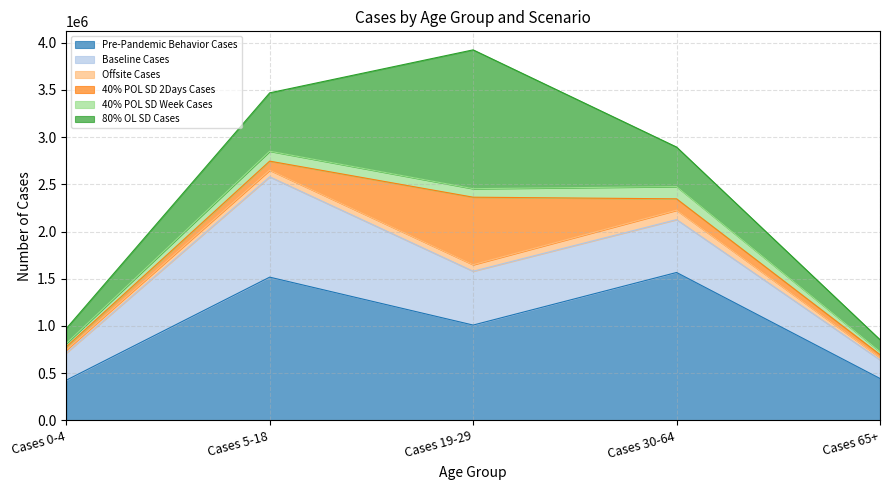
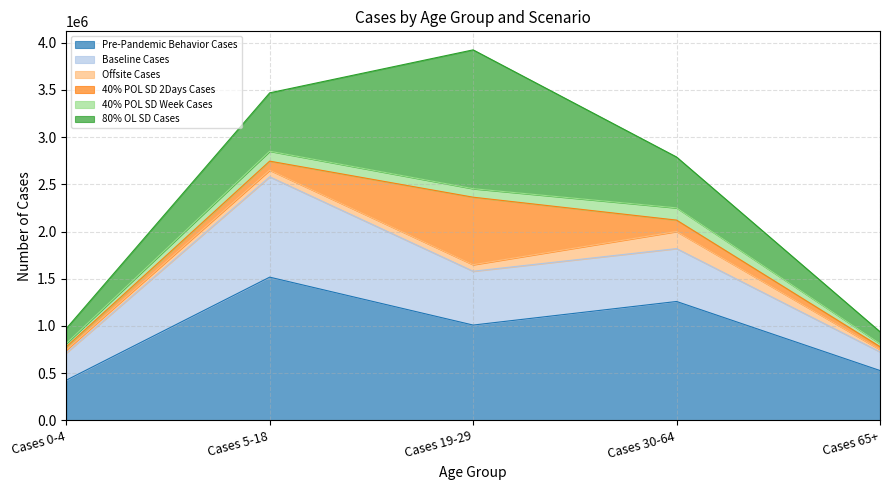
  {
    "Pre-Pandemic Behavior Cases": {
      "Cases 0-4": 400000,
      "Cases 5-18": 1500000,
      "Cases 19-29": 1000000,
-     "Cases 30-64": 1600000,
-     "Cases 65+": 400000
+     "Cases 30-64": 1300000,
+     "Cases 65+": 500000
    },
    "Baseline Cases": {
      "Cases 0-4": 300000,
      "Cases 5-18": 1100000,
      "Cases 19-29": 600000,
      "Cases 30-64": 600000
    },
    "Offsite Cases": {
      "Cases 0-4": 0,
      "Cases 5-18": 100000,
      "Cases 19-29": 100000,
-     "Cases 30-64": 100000
+     "Cases 30-64": 200000
    },
    "40% POL SD 2Days Cases": {
      "Cases 0-4": 0,
      "Cases 5-18": 100000,
      "Cases 19-29": 700000,
      "Cases 30-64": 100000,
      "Cases 65+": 0
    },
    "40% POL SD Week Cases": {
      "Cases 0-4": 0,
      "Cases 5-18": 100000,
      "Cases 19-29": 100000,
      "Cases 30-64": 100000,
      "Cases 65+": 0
    },
    "80% OL SD Cases": {
      "Cases 0-4": 200000,
      "Cases 5-18": 600000,
      "Cases 19-29": 1500000,
-     "Cases 30-64": 400000,
+     "Cases 30-64": 500000,
      "Cases 65+": 100000
    }
  }
